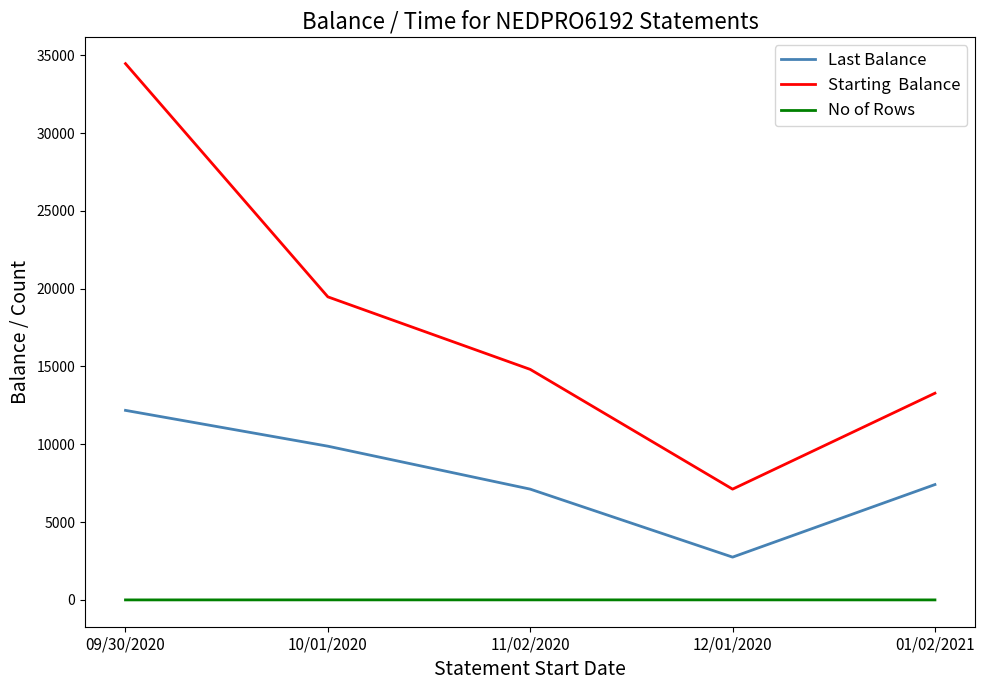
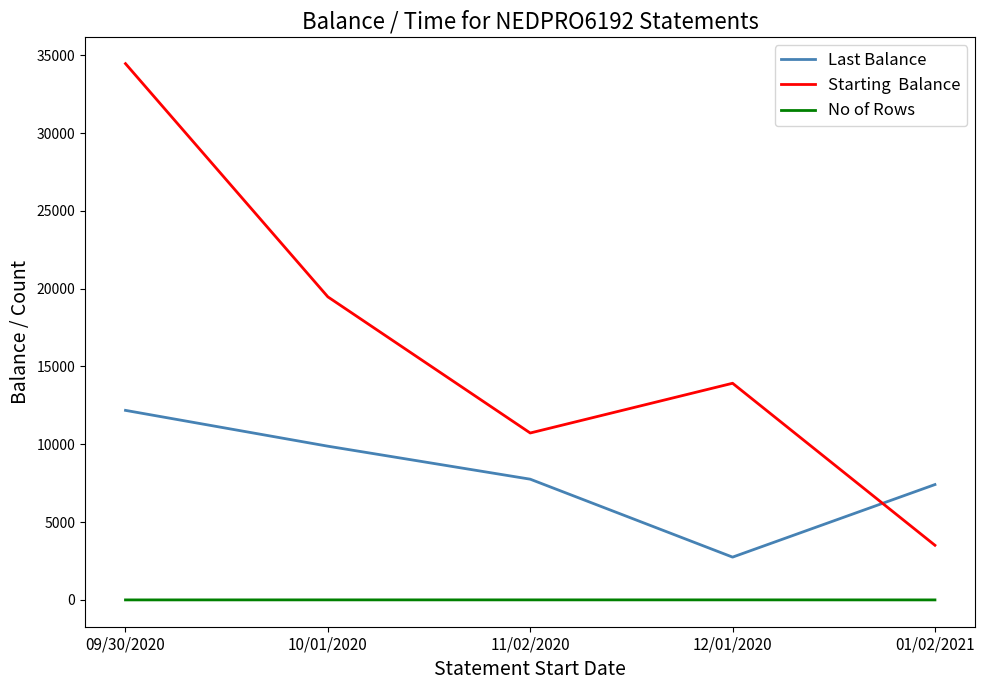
  {
    "Last Balance": {
      "09/30/2020": 12200,
      "10/01/2020": 9900,
-     "11/02/2020": 7100,
+     "11/02/2020": 7800,
      "12/01/2020": 2800,
      "01/02/2021": 7400
    },
    "Starting Balance": {
      "09/30/2020": 34500,
      "10/01/2020": 19500,
-     "11/02/2020": 14800,
-     "12/01/2020": 7100,
-     "01/02/2021": 13300
+     "11/02/2020": 10700,
+     "12/01/2020": 13900,
+     "01/02/2021": 3500
    },
    "No of Rows": {
      "09/30/2020": 0,
      "10/01/2020": 0,
      "11/02/2020": 0,
      "12/01/2020": 0,
      "01/02/2021": 0
    }
  }
